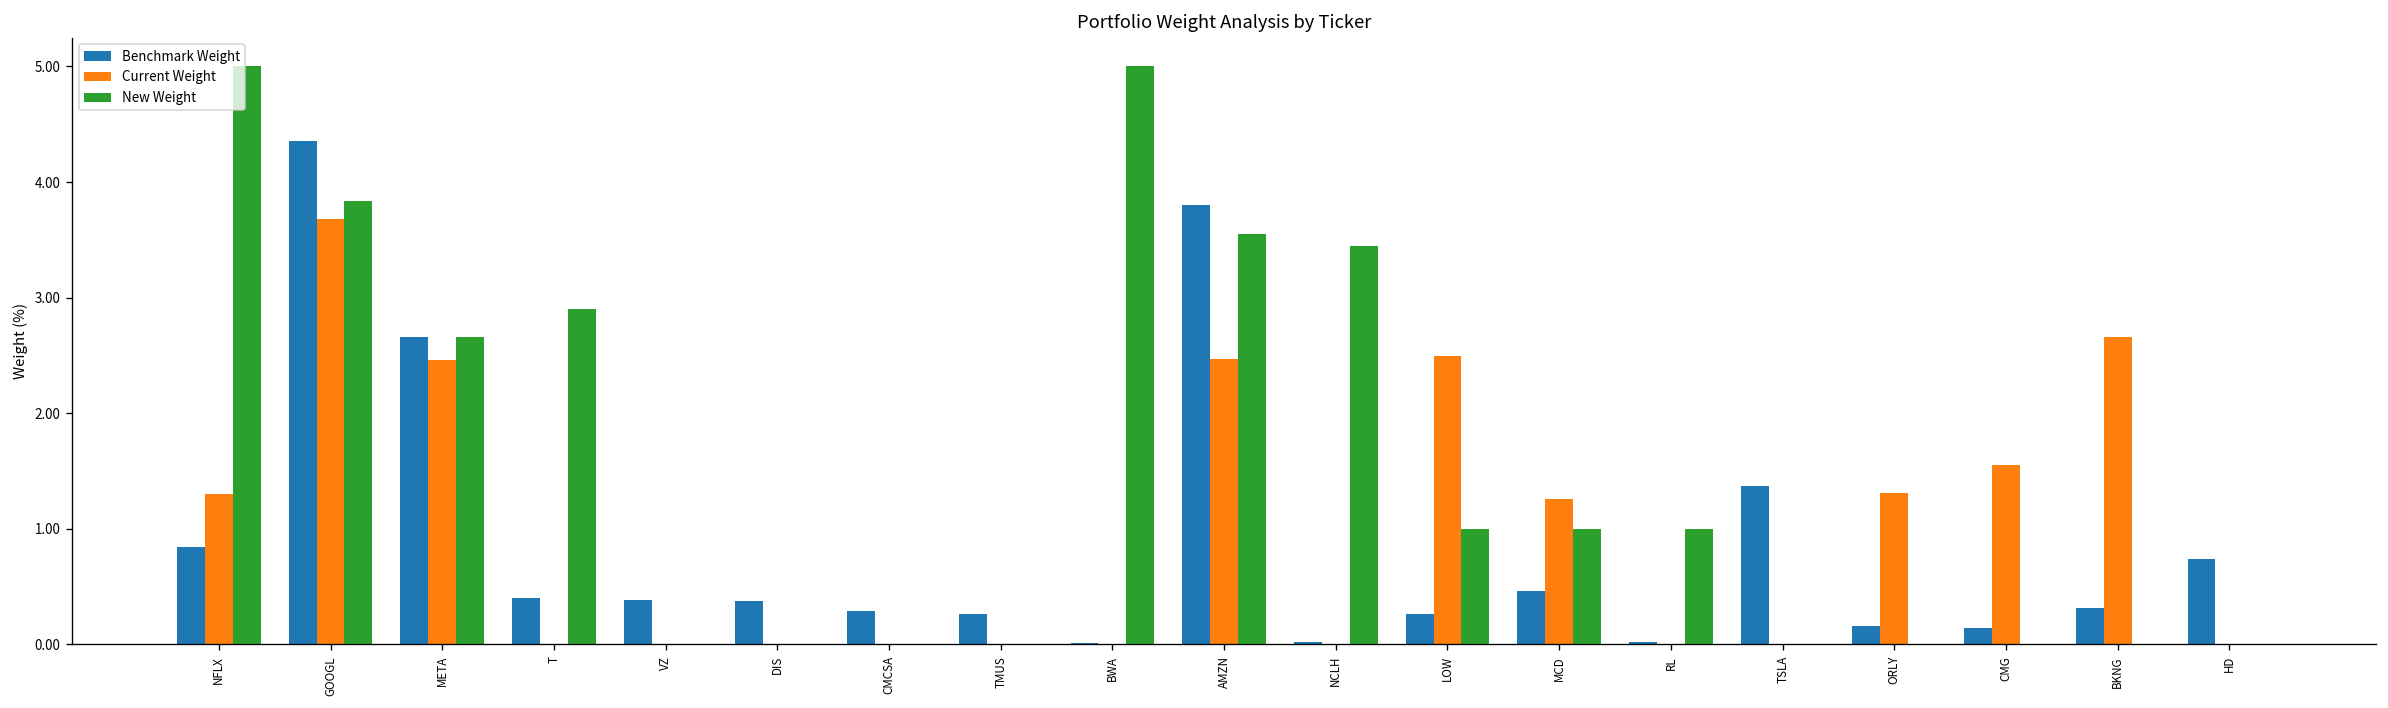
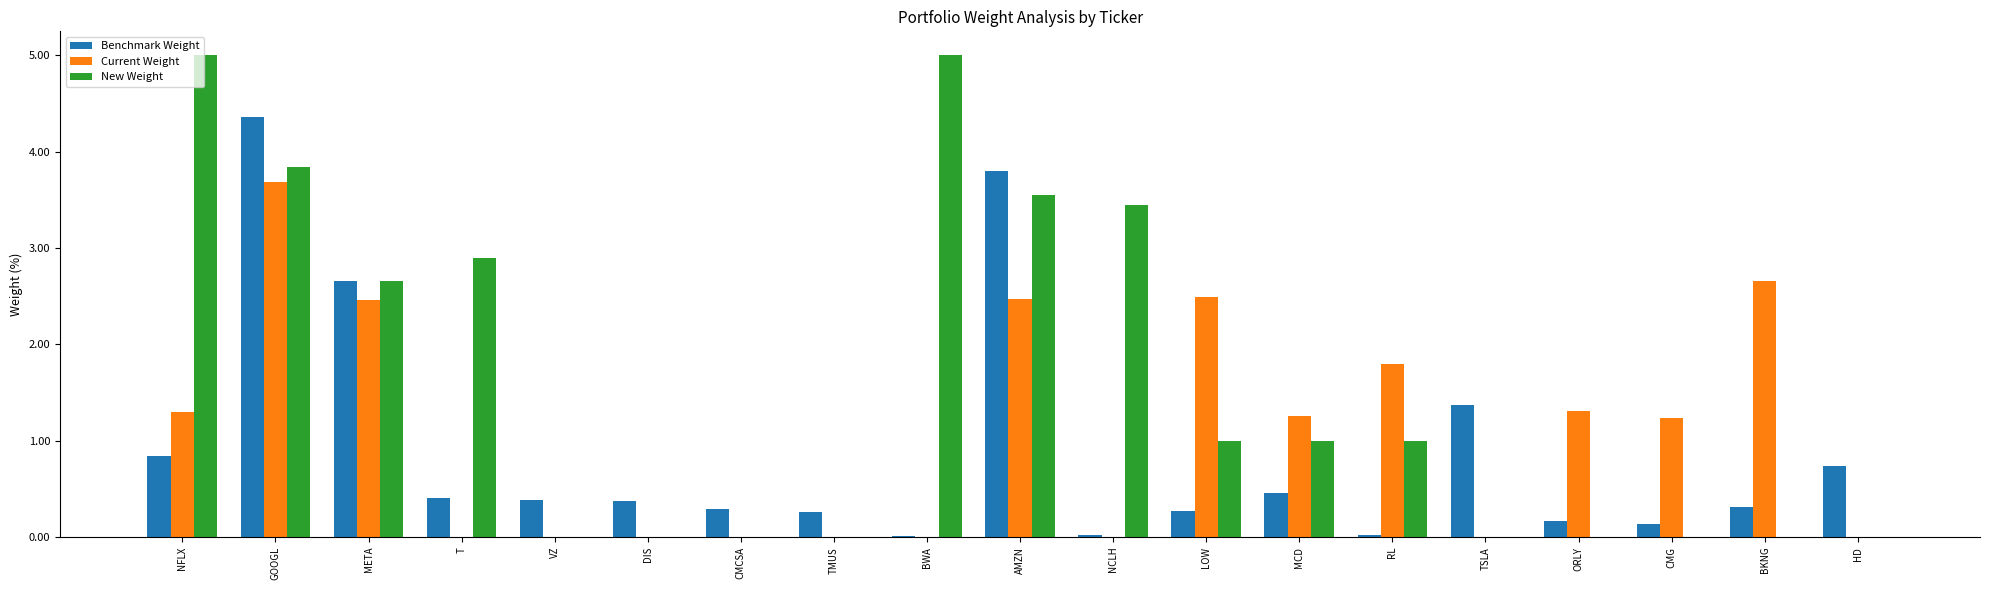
  {
    "Benchmark Weight": {
      "NFLX": 0.8,
      "GOOGL": 4.4,
      "META": 2.7,
      "T": 0.4,
      "VZ": 0.4,
      "DIS": 0.4,
      "CMCSA": 0.3,
      "TMUS": 0.3,
      "AMZN": 3.8,
      "LOW": 0.3,
      "MCD": 0.5,
      "TSLA": 1.4,
      "ORLY": 0.2,
      "CMG": 0.1,
      "BKNG": 0.3,
      "HD": 0.7
    },
    "Current Weight": {
      "NFLX": 1.3,
      "GOOGL": 3.7,
      "META": 2.5,
      "T": 0.0,
      "VZ": 0.0,
      "DIS": 0.0,
      "CMCSA": 0.0,
      "TMUS": 0.0,
      "BWA": 0.0,
      "AMZN": 2.5,
      "NCLH": 0.0,
      "LOW": 2.5,
      "MCD": 1.3,
-     "RL": 0.0,
+     "RL": 1.8,
      "TSLA": 0.0,
      "ORLY": 1.3,
-     "CMG": 1.6,
+     "CMG": 1.2,
      "BKNG": 2.7,
      "HD": 0.0
    },
    "New Weight": {
      "NFLX": 5.0,
      "GOOGL": 3.8,
      "META": 2.7,
      "T": 2.9,
      "VZ": 0.0,
      "DIS": 0.0,
      "CMCSA": 0.0,
      "TMUS": 0.0,
      "BWA": 5.0,
      "AMZN": 3.6,
      "NCLH": 3.4,
      "LOW": 1.0,
      "MCD": 1.0,
      "RL": 1.0,
      "TSLA": 0.0,
      "ORLY": 0.0,
      "CMG": 0.0,
      "BKNG": 0.0,
      "HD": 0.0
    }
  }
